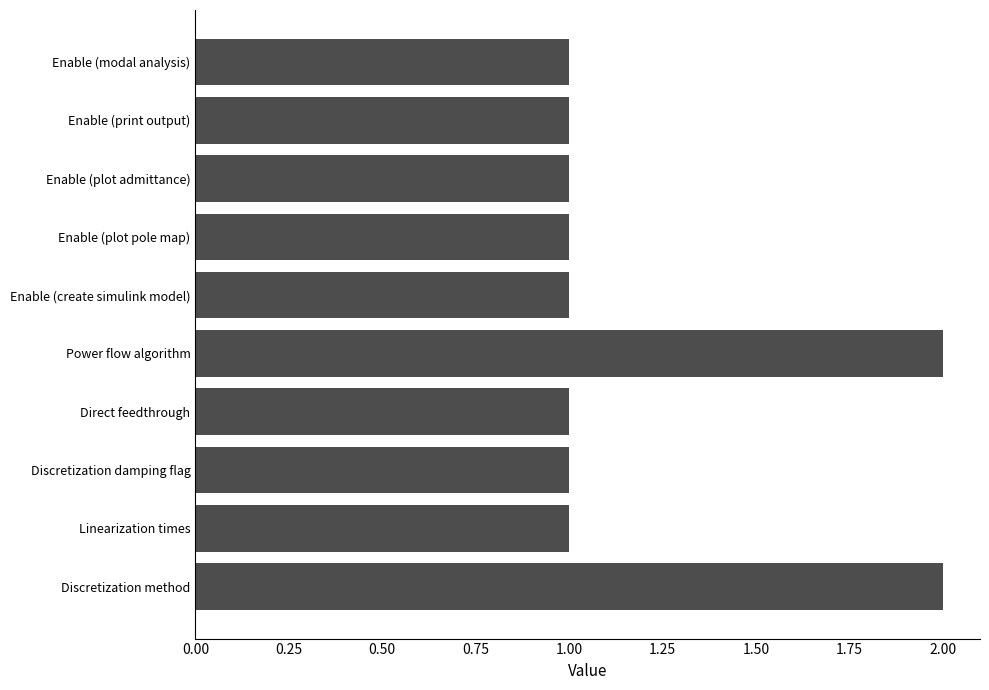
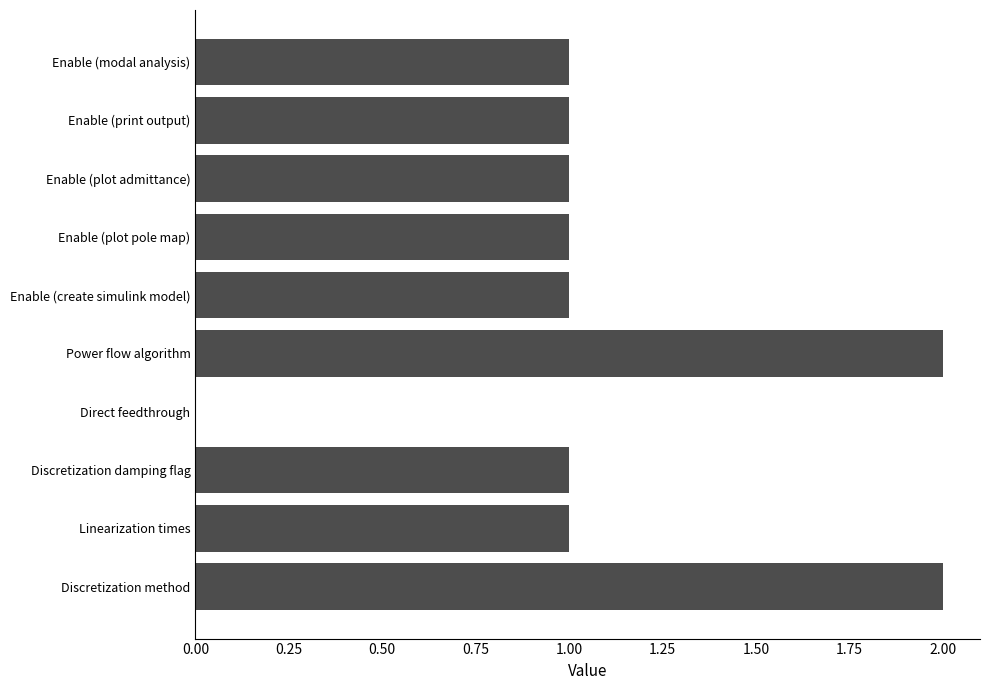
  {
    "Enable (modal analysis)": 1,
    "Enable (print output)": 1,
    "Enable (plot admittance)": 1,
    "Enable (plot pole map)": 1,
    "Enable (create simulink model)": 1,
    "Power flow algorithm": 2,
-   "Direct feedthrough": 1,
+   "Direct feedthrough": 0,
    "Discretization damping flag": 1,
    "Linearization times": 1,
    "Discretization method": 2
  }
